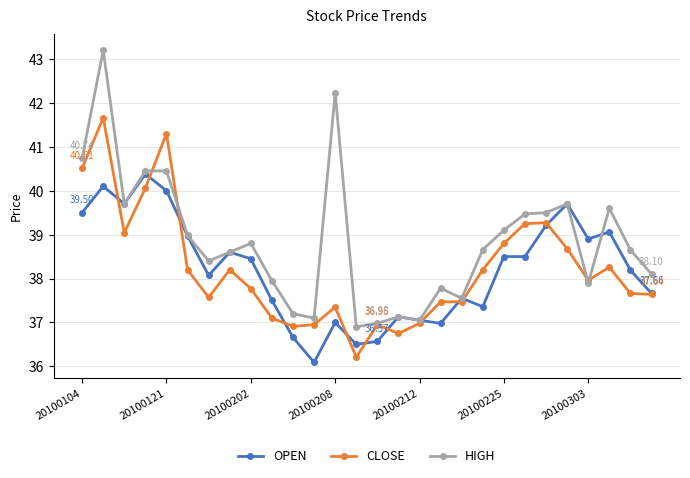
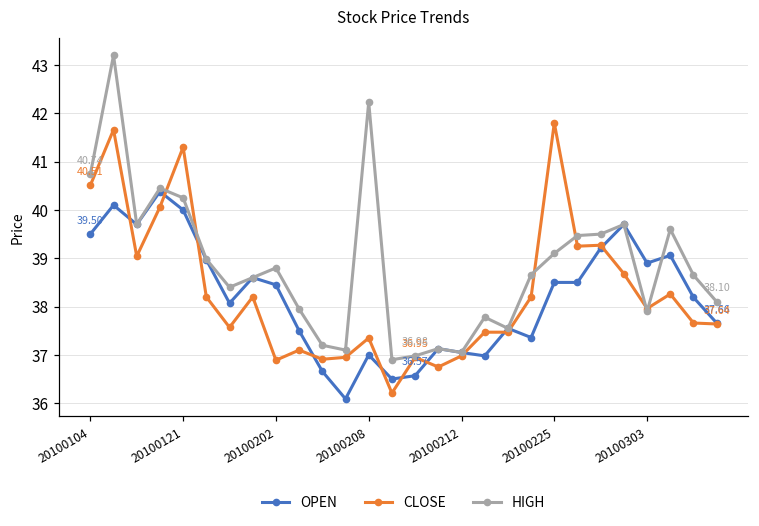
  {
    "OPEN": {
      "20100104": 39.50
    },
    "CLOSE": {
      "20100121": 41.3,
-     "20100202": 37.8,
+     "20100202": 36.9,
      "20100208": 37.4,
      "20100212": 37.0,
-     "20100225": 38.8,
+     "20100225": 41.8,
      "20100303": 38.0
    },
    "HIGH": {
-     "20100121": 40.5,
+     "20100121": 40.3,
      "20100202": 38.8,
      "20100208": 42.2,
      "20100225": 39.1,
      "20100303": 37.9
    }
  }
